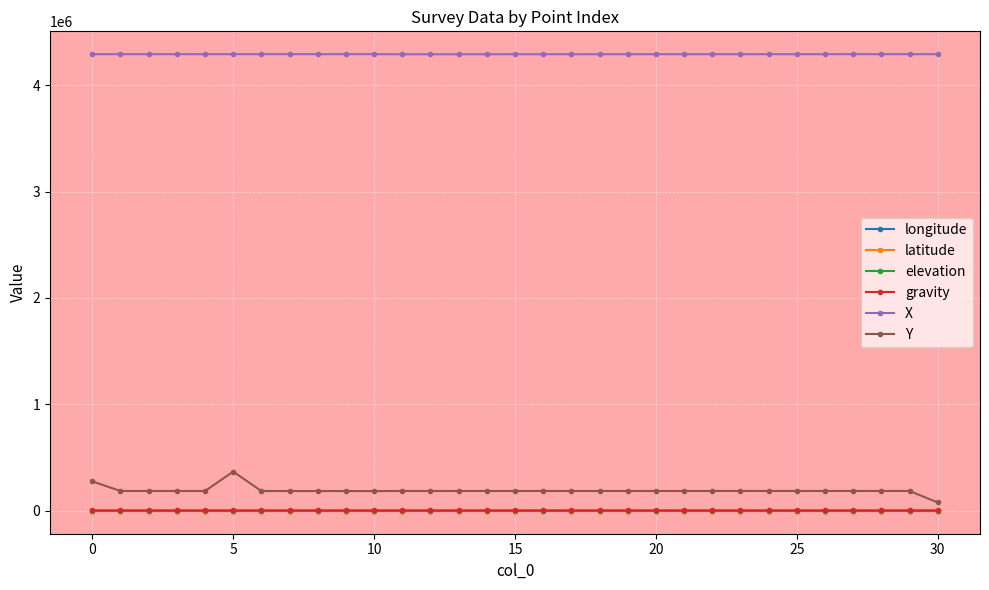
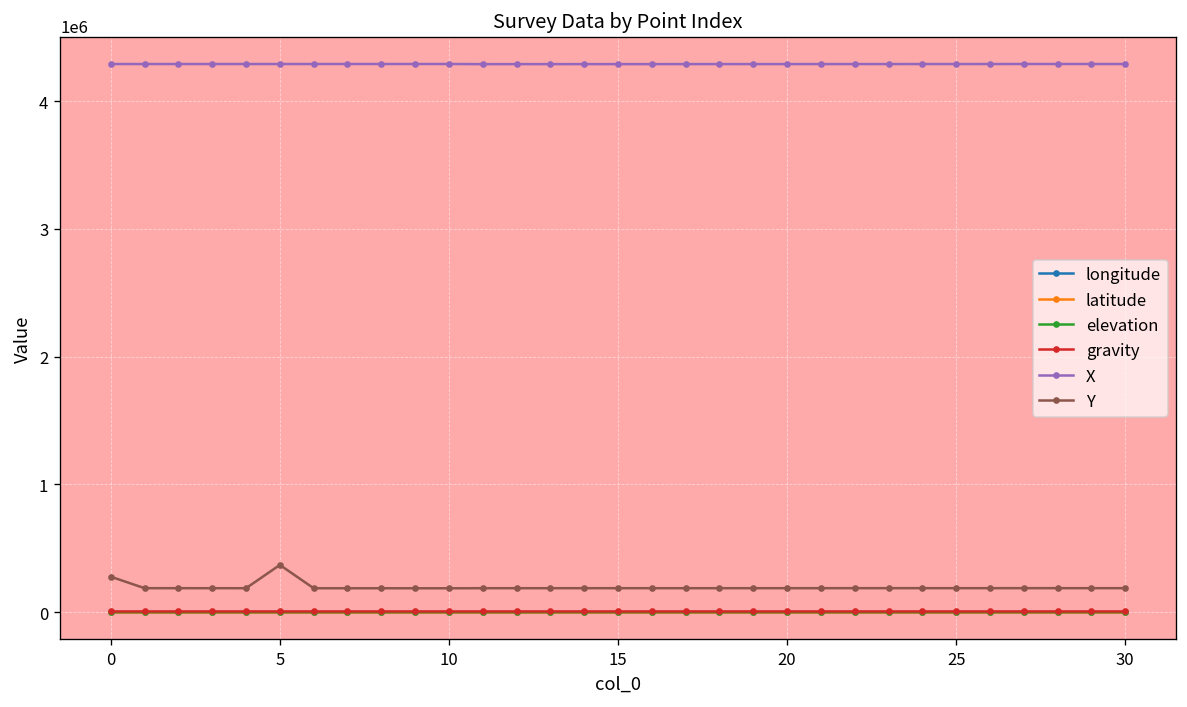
  {
    "X": {
      "0": 4290000,
      "5": 4290000,
      "10": 4290000,
      "15": 4290000,
      "20": 4290000,
      "25": 4290000,
      "30": 4290000
    },
    "Y": {
      "0": 280000,
      "5": 370000,
      "10": 190000,
      "15": 190000,
      "20": 190000,
      "25": 190000,
-     "30": 80000
+     "30": 190000
    }
  }
